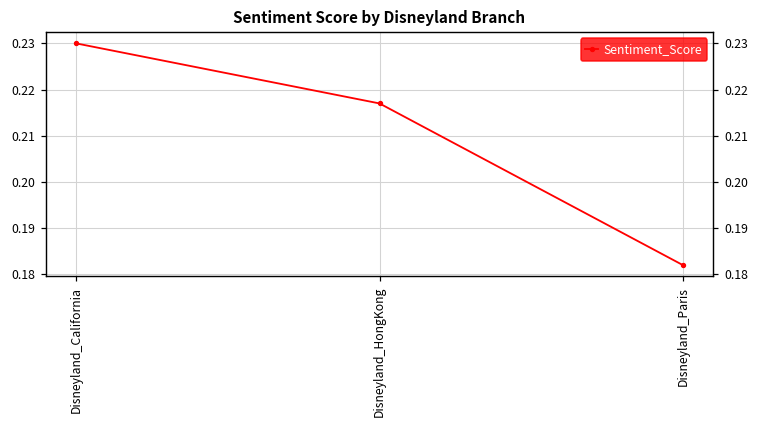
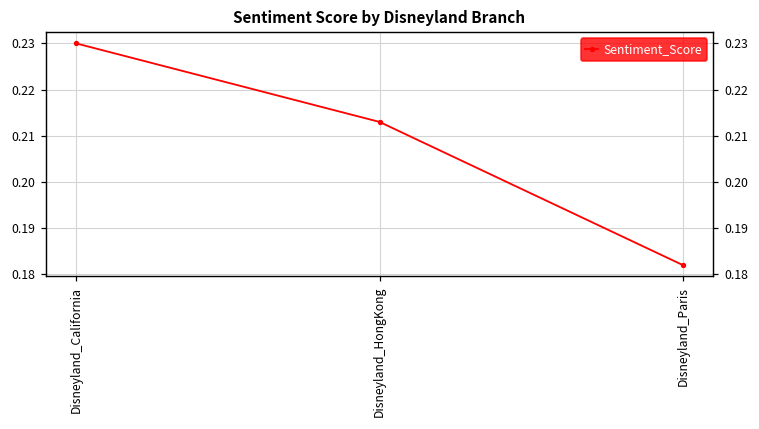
  {
    "Disneyland_California": 0.230,
-   "Disneyland_HongKong": 0.217,
+   "Disneyland_HongKong": 0.213,
    "Disneyland_Paris": 0.182
  }
